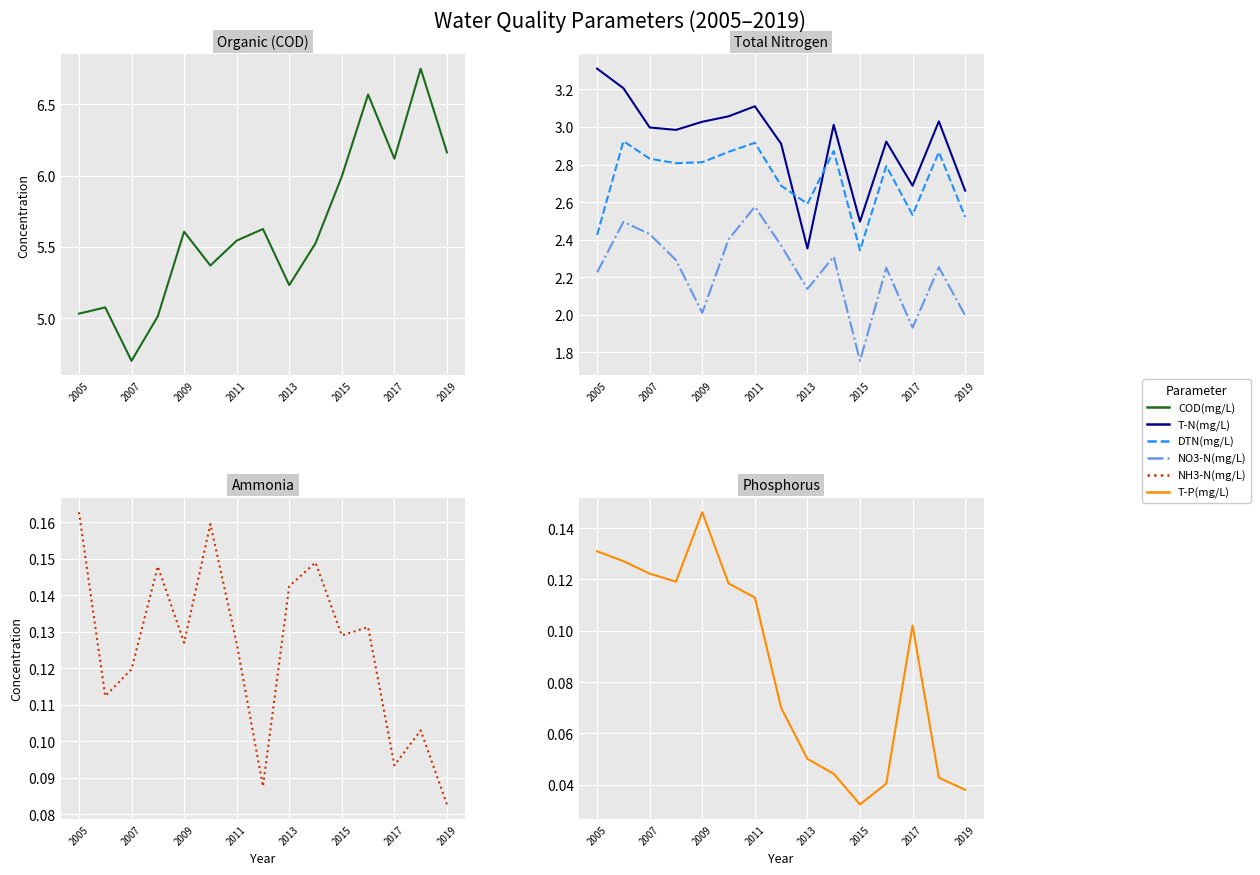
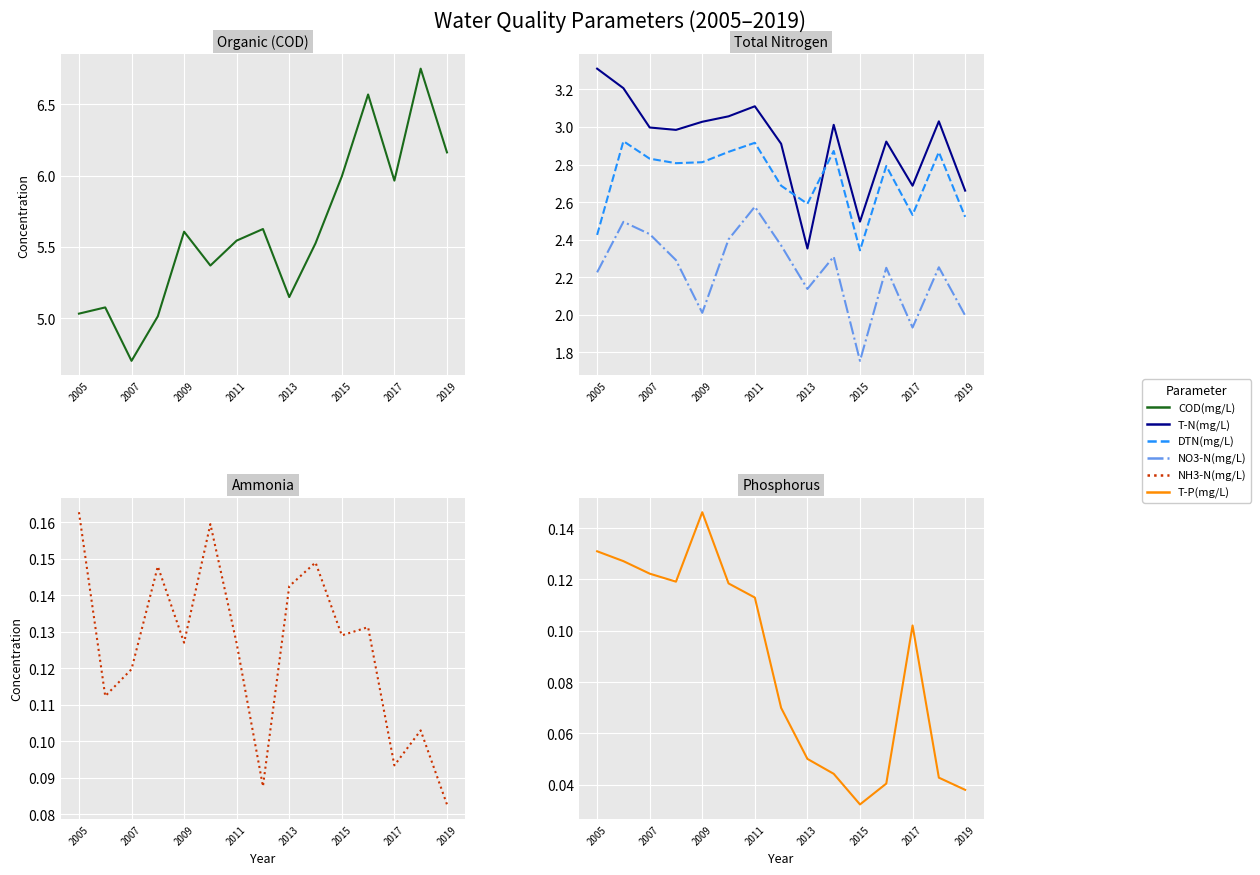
  {
    "Organic (COD)": {
      "2005": 5.03,
      "2007": 4.70,
      "2009": 5.61,
      "2011": 5.54,
-     "2013": 5.23,
+     "2013": 5.15,
      "2015": 5.99,
-     "2017": 6.12,
+     "2017": 5.96,
      "2019": 6.16
    },
    "Total Nitrogen": {
      "T-N(mg/L)": {
        "2005": 3.31,
        "2007": 3.00,
        "2009": 3.03,
        "2011": 3.11,
        "2013": 2.35,
        "2015": 2.50,
        "2017": 2.69,
        "2019": 2.66
      },
      "DTN(mg/L)": {
        "2005": 2.43,
        "2007": 2.83,
        "2009": 2.81,
        "2011": 2.92,
        "2013": 2.59,
        "2015": 2.34,
        "2017": 2.53,
        "2019": 2.52
      },
      "NO3-N(mg/L)": {
        "2005": 2.23,
        "2007": 2.43,
        "2009": 2.01,
        "2011": 2.58,
        "2013": 2.14,
        "2015": 1.75,
        "2017": 1.93,
        "2019": 2.00
      }
    },
    "Ammonia": {
      "2005": 0.163,
      "2007": 0.120,
      "2009": 0.127,
      "2011": 0.127,
      "2013": 0.142,
      "2015": 0.129,
      "2017": 0.093,
      "2019": 0.083
    },
    "Phosphorus": {
      "2005": 0.131,
      "2007": 0.122,
      "2009": 0.146,
      "2011": 0.113,
      "2013": 0.050,
      "2015": 0.032,
      "2017": 0.102,
      "2019": 0.038
    }
  }
